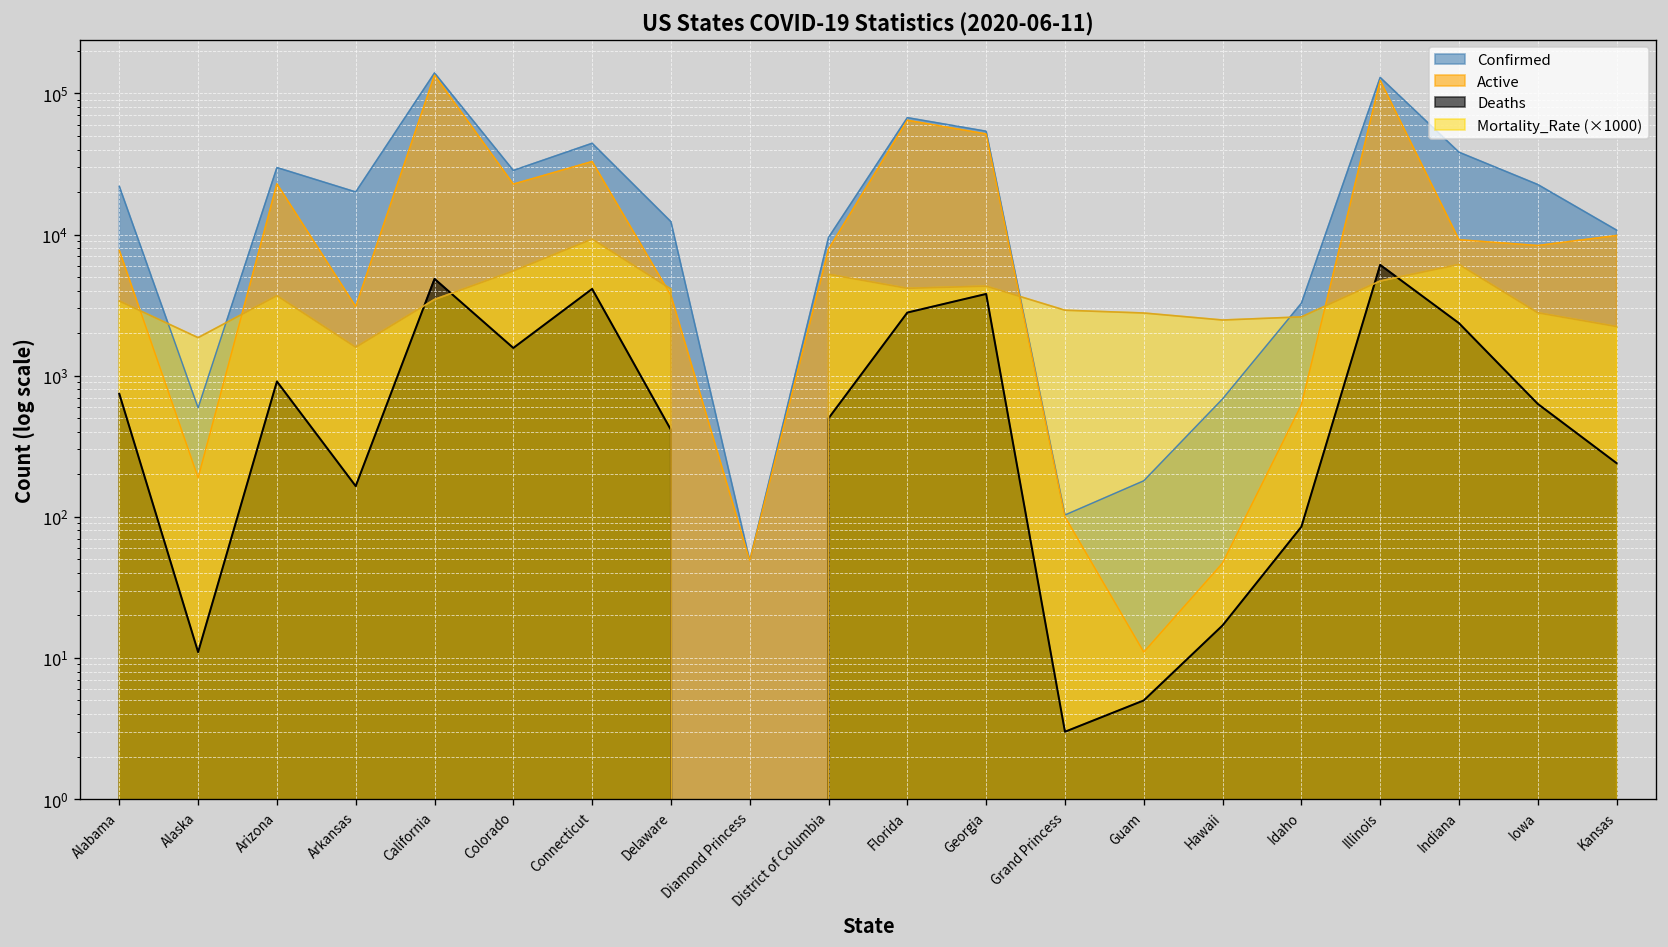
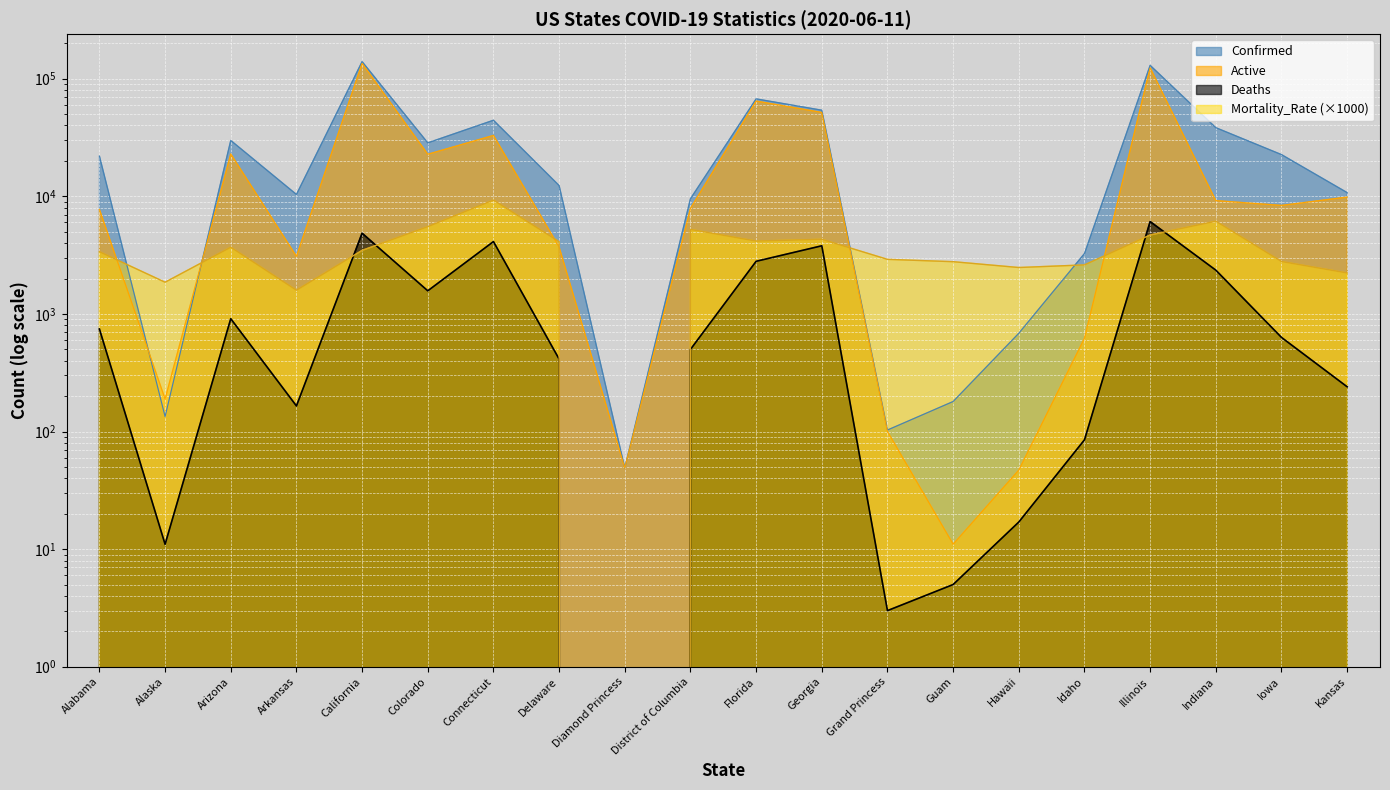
  {
    "Confirmed": {
      "Alabama": 22000,
-     "Alaska": 600,
+     "Alaska": 130,
      "Arizona": 30000,
-     "Arkansas": 20000,
+     "Arkansas": 10000,
      "Colorado": 28000,
      "Connecticut": 44000,
      "Delaware": 12000,
      "District of Columbia": 10000,
      "Guam": 180,
      "Hawaii": 700,
      "Idaho": 3300,
      "Indiana": 38000,
      "Iowa": 23000,
      "Kansas": 11000
    },
    "Deaths": {
      "Alabama": 700,
      "Alaska": 11,
      "Arizona": 900,
      "Arkansas": 170,
      "California": 4900,
      "Colorado": 1600,
      "Connecticut": 4100,
      "Delaware": 410,
      "District of Columbia": 500,
      "Florida": 2800,
      "Georgia": 3800,
      "Grand Princess": 3,
      "Guam": 5,
      "Hawaii": 17,
      "Idaho": 90,
      "Illinois": 6000,
      "Indiana": 2400,
      "Iowa": 600,
      "Kansas": 240
    }
  }
